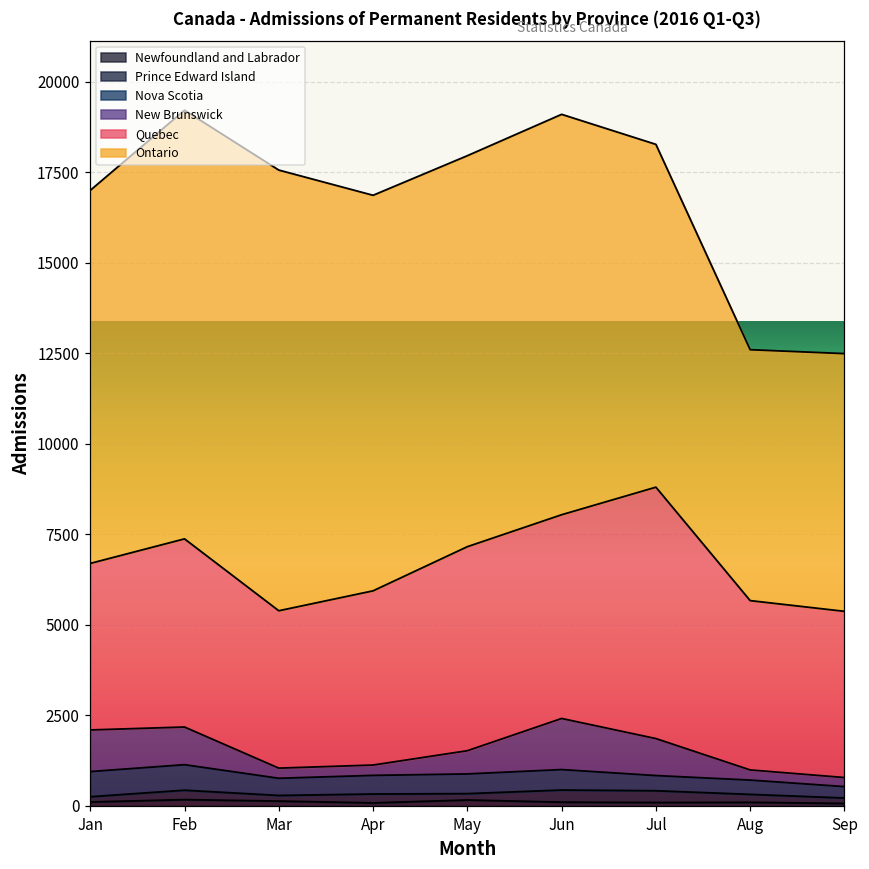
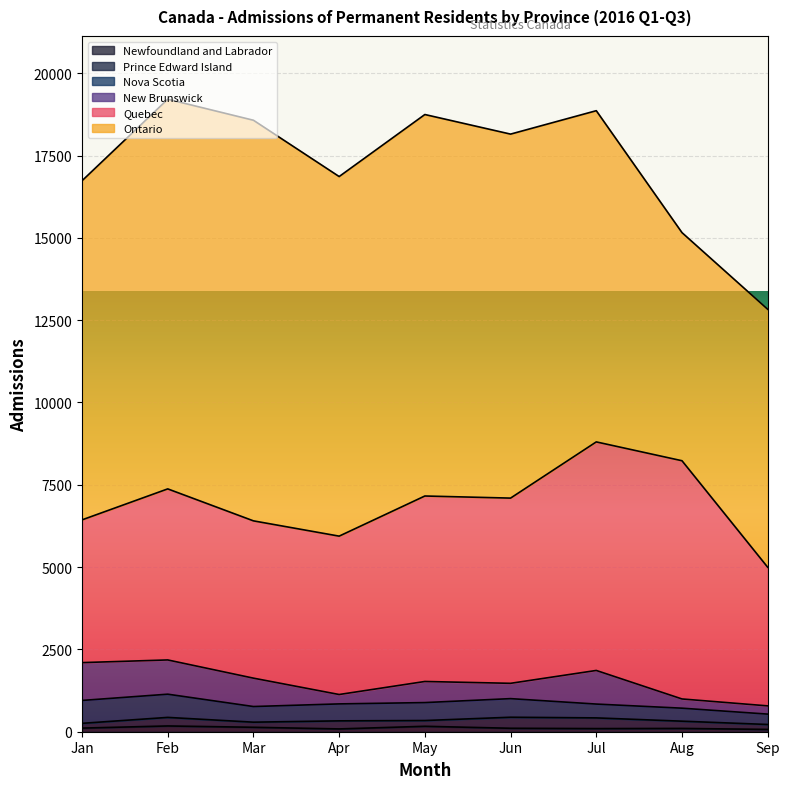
  {
    "New Brunswick": {
      "Jan": 1100,
      "Feb": 1000,
-     "Mar": 300,
+     "Mar": 900,
      "Apr": 300,
      "May": 600,
-     "Jun": 1400,
+     "Jun": 500,
      "Jul": 1000,
      "Aug": 300,
      "Sep": 300
    },
    "Quebec": {
-     "Jan": 4600,
+     "Jan": 4300,
      "Feb": 5200,
-     "Mar": 4300,
+     "Mar": 4800,
      "Apr": 4800,
      "May": 5600,
      "Jun": 5600,
      "Jul": 6900,
-     "Aug": 4700,
-     "Sep": 4600
+     "Aug": 7200,
+     "Sep": 4200
    },
    "Ontario": {
      "Jan": 10300,
      "Apr": 10900,
-     "May": 10800,
+     "May": 11600,
      "Jun": 11100,
-     "Jul": 9500,
+     "Jul": 10100,
      "Aug": 6900,
-     "Sep": 7100
+     "Sep": 7800
    }
  }
